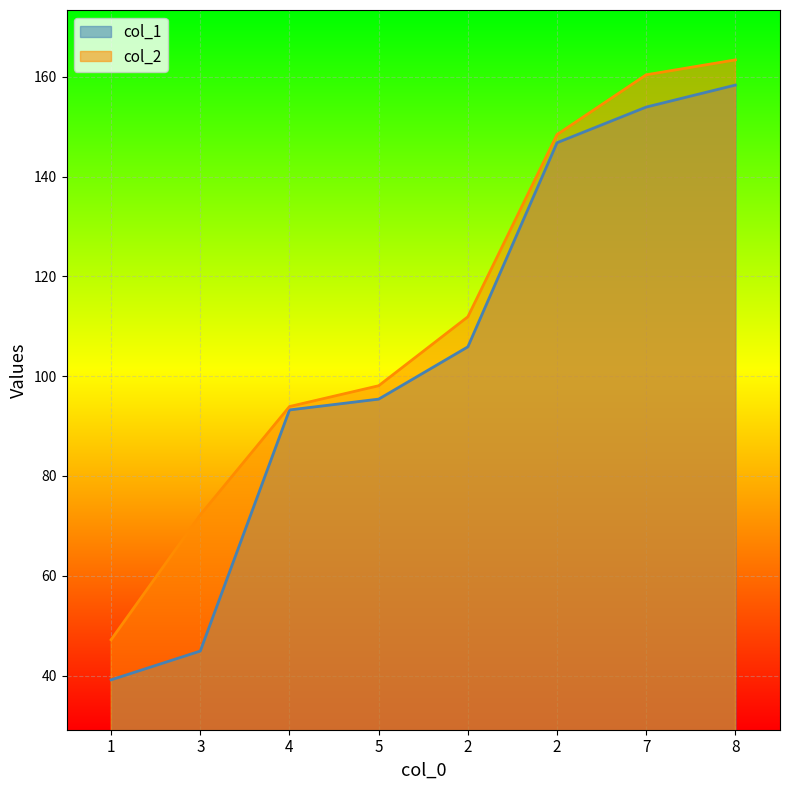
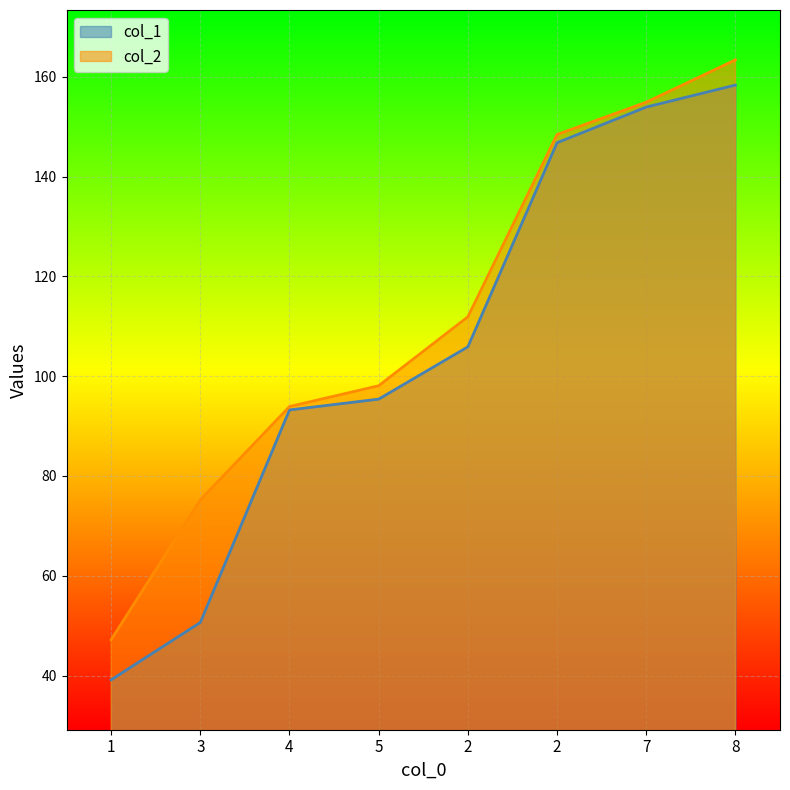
  {
    "col_1": {
      "1": 39,
-     "3": 45,
+     "3": 51,
      "4": 93,
      "5": 95,
      "7": 154,
      "8": 158
    },
    "col_2": {
      "1": 47,
-     "3": 72,
+     "3": 75,
      "4": 94,
      "5": 98,
-     "7": 160,
+     "7": 155,
      "8": 163
    }
  }
